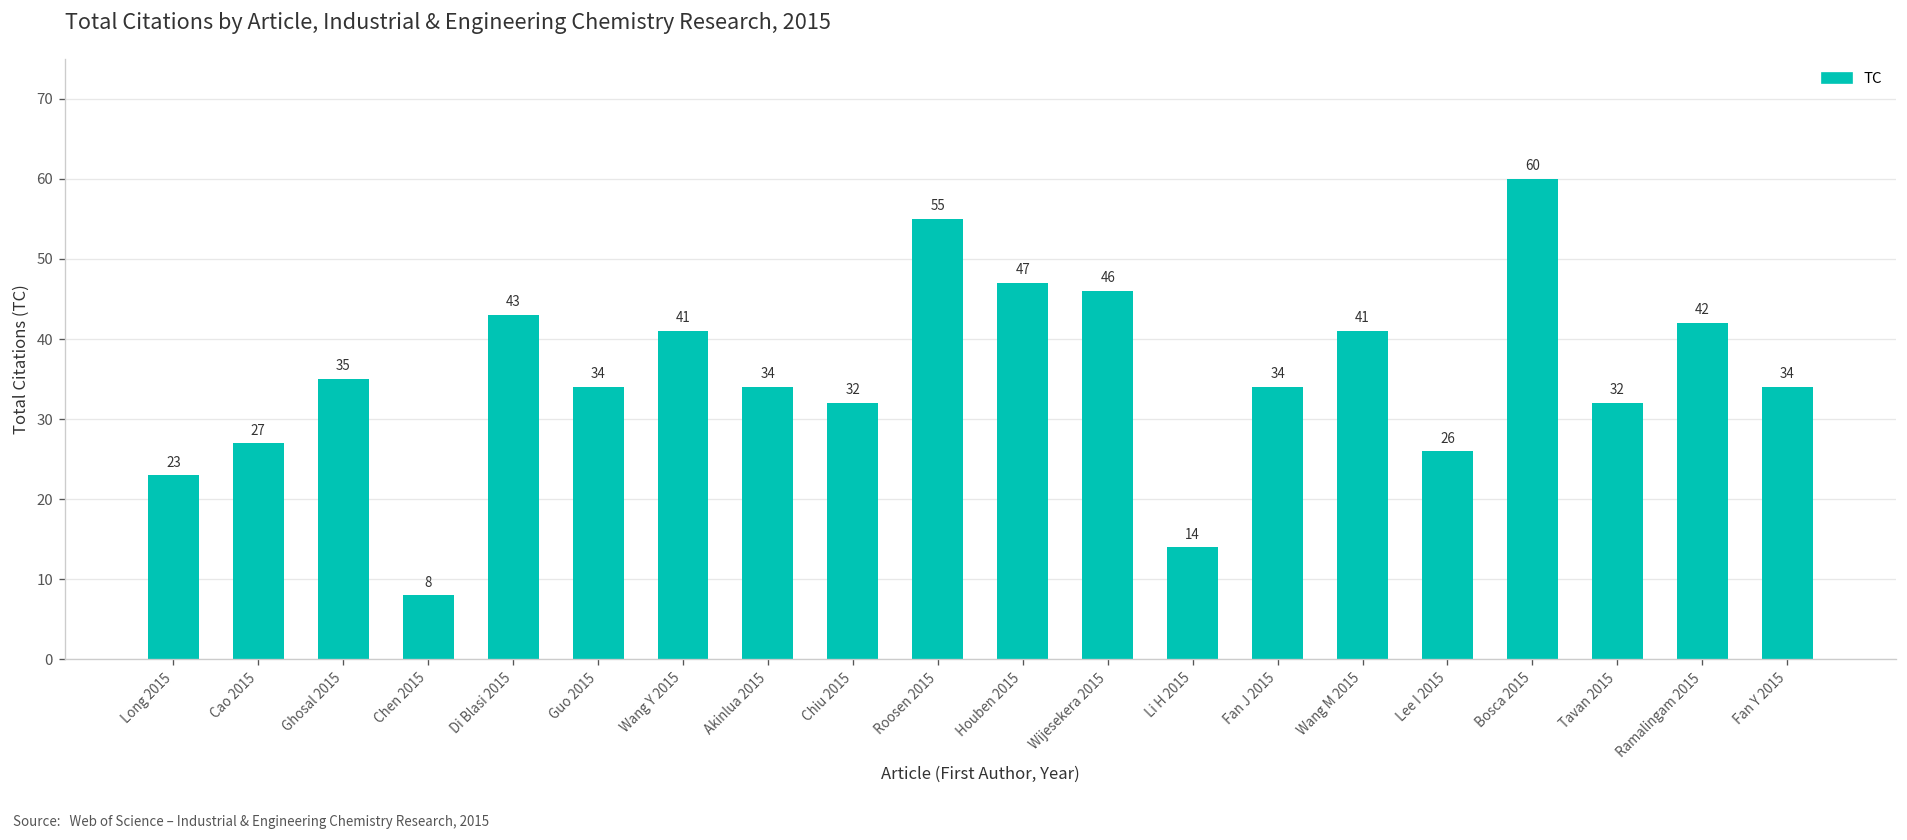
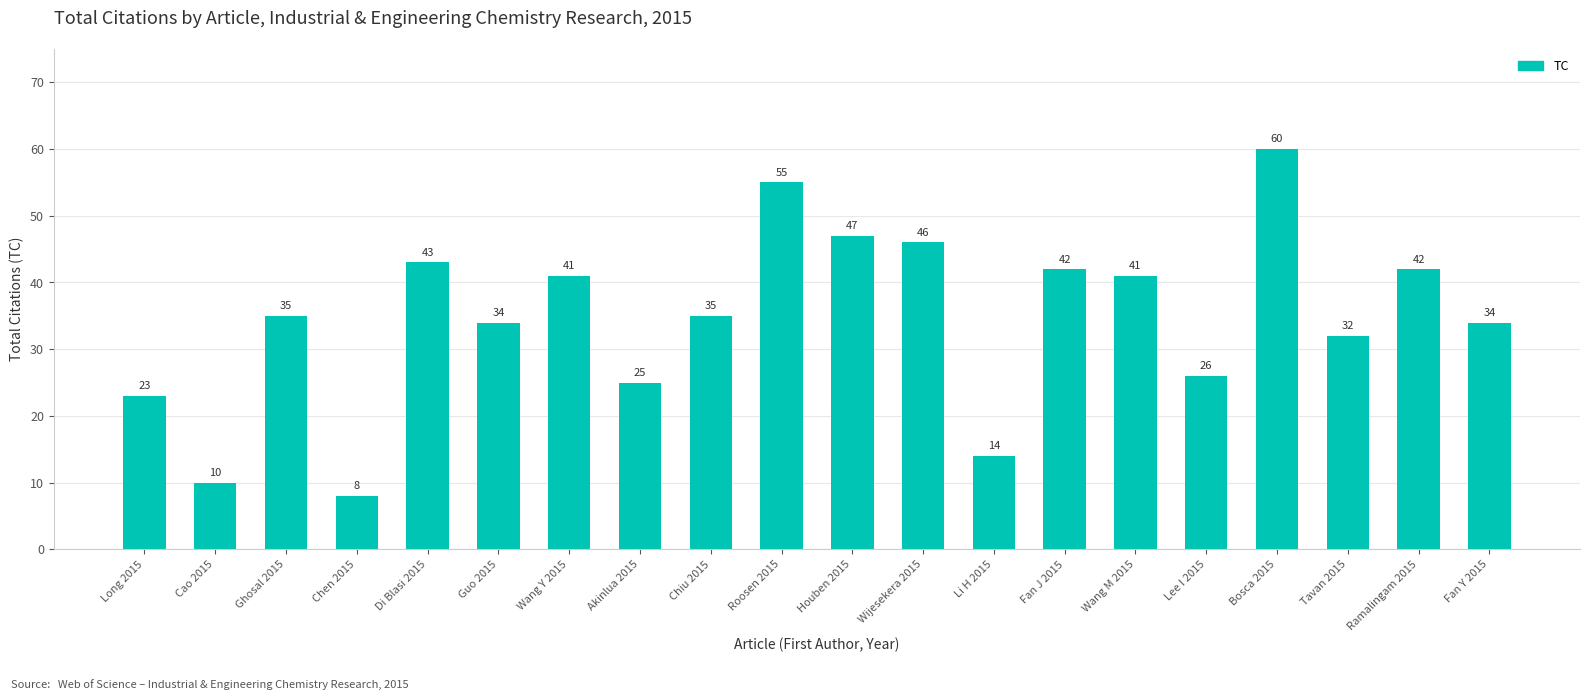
  {
    "Long 2015": 23,
-   "Cao 2015": 27,
+   "Cao 2015": 10,
    "Ghosal 2015": 35,
    "Chen 2015": 8,
    "Di Blasi 2015": 43,
    "Guo 2015": 34,
    "Wang Y 2015": 41,
-   "Akinlua 2015": 34,
-   "Chiu 2015": 32,
+   "Akinlua 2015": 25,
+   "Chiu 2015": 35,
    "Roosen 2015": 55,
    "Houben 2015": 47,
    "Wijesekera 2015": 46,
    "Li H 2015": 14,
-   "Fan J 2015": 34,
+   "Fan J 2015": 42,
    "Wang M 2015": 41,
    "Lee I 2015": 26,
    "Bosca 2015": 60,
    "Tavan 2015": 32,
    "Ramalingam 2015": 42,
    "Fan Y 2015": 34
  }
